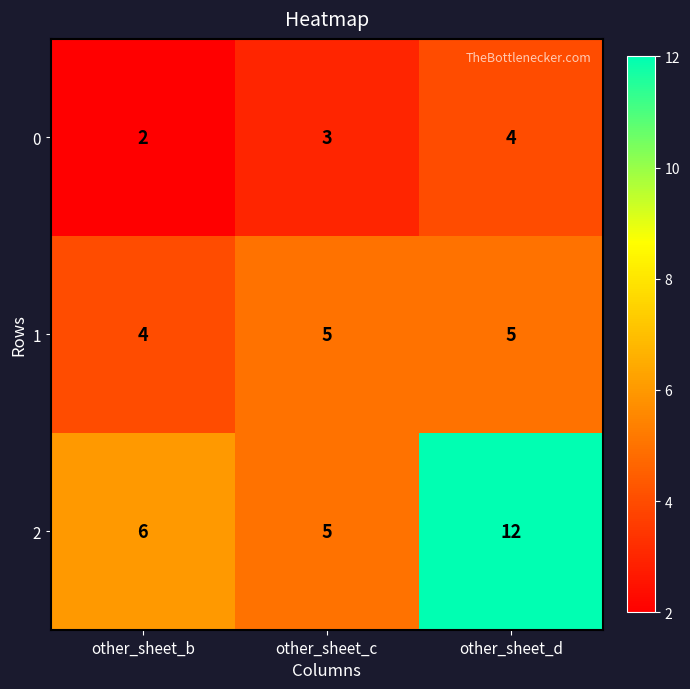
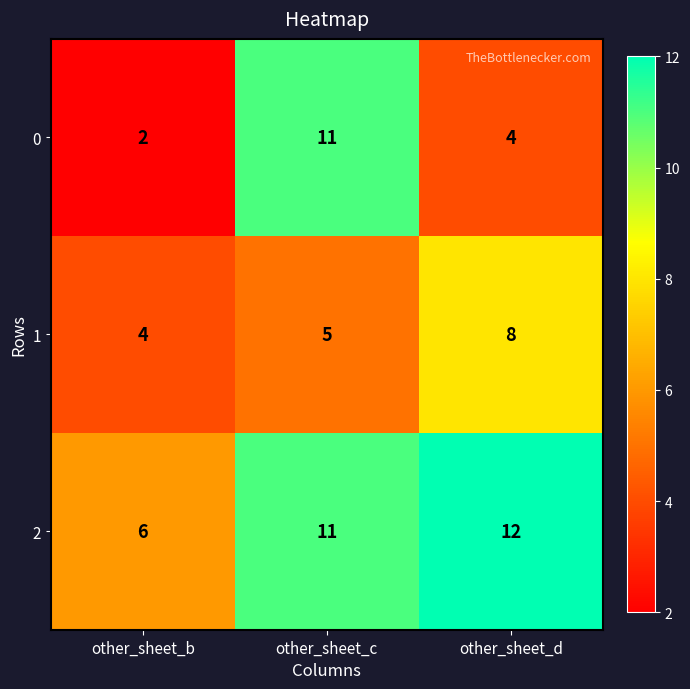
  {
    "0": {
      "other_sheet_b": 2,
-     "other_sheet_c": 3
+     "other_sheet_c": 11
    },
    "1": {
      "other_sheet_b": 4,
      "other_sheet_c": 5,
-     "other_sheet_d": 5
+     "other_sheet_d": 8
    },
    "2": {
      "other_sheet_b": 6,
-     "other_sheet_c": 5,
+     "other_sheet_c": 11,
      "other_sheet_d": 12
    }
  }
